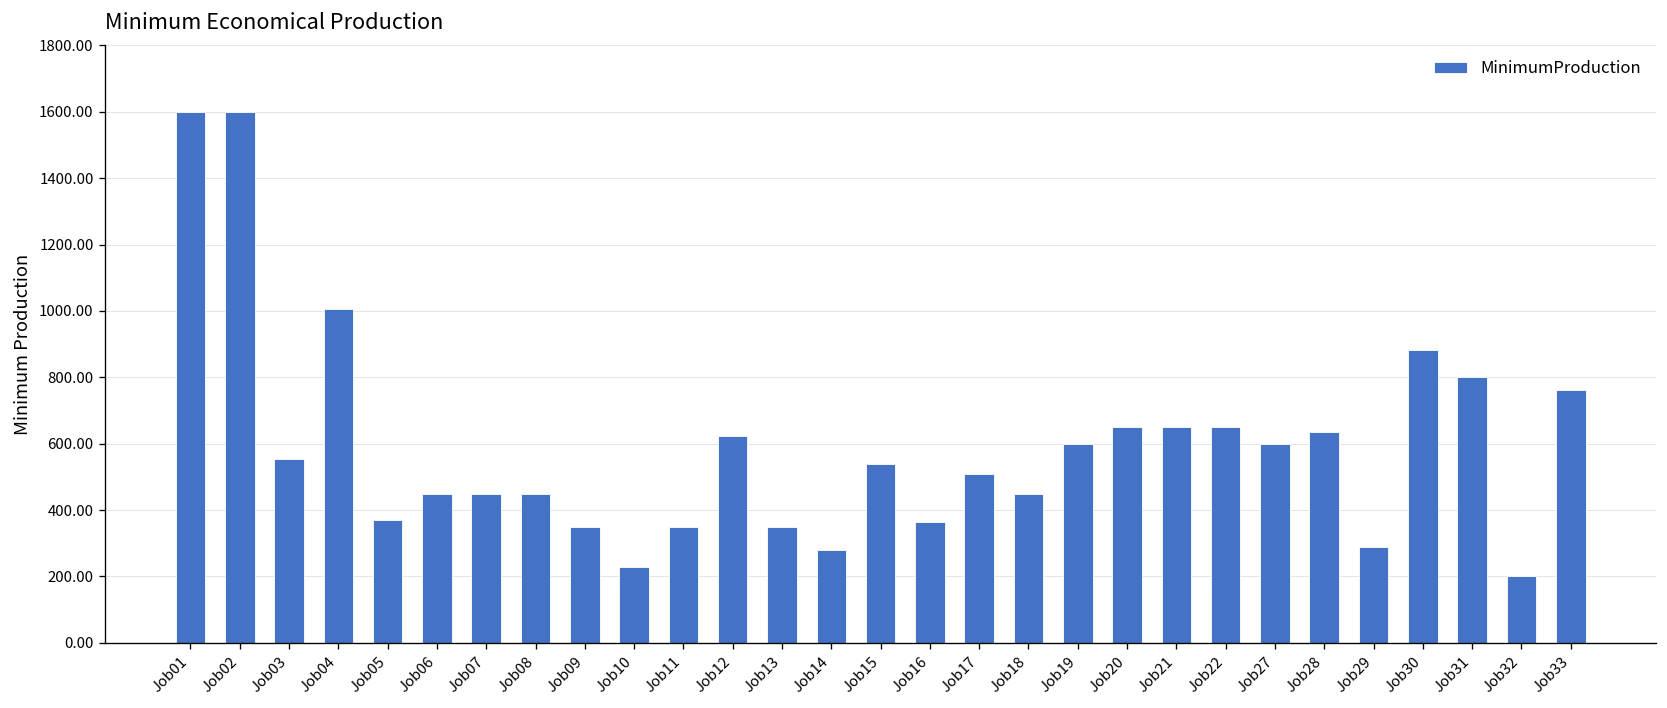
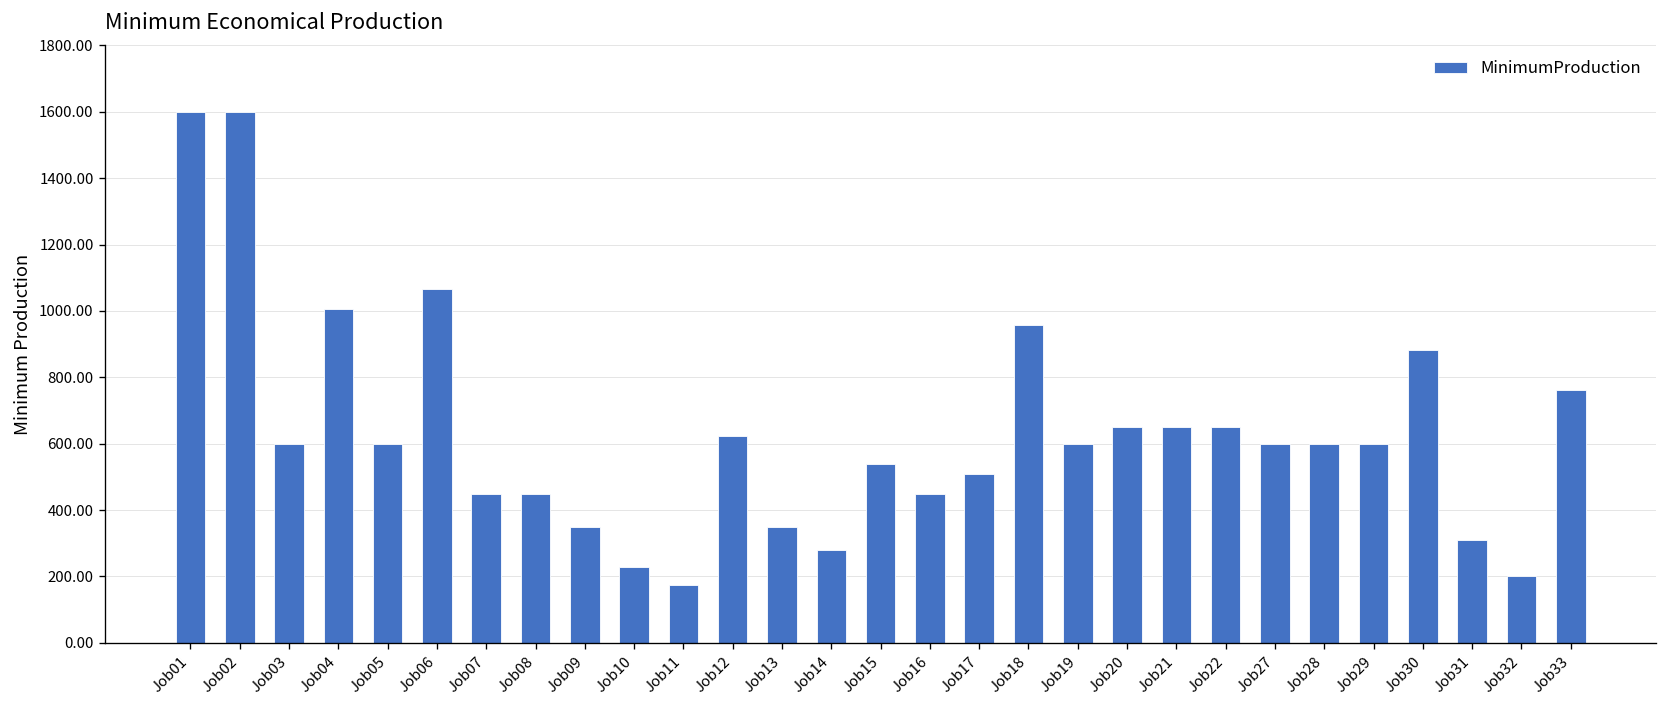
  {
    "Job01": 1600,
    "Job02": 1600,
-   "Job03": 560,
+   "Job03": 600,
    "Job04": 1010,
-   "Job05": 370,
-   "Job06": 450,
+   "Job05": 600,
+   "Job06": 1070,
    "Job07": 450,
    "Job08": 450,
    "Job09": 350,
    "Job10": 230,
-   "Job11": 350,
+   "Job11": 180,
    "Job12": 620,
    "Job13": 350,
    "Job14": 280,
    "Job15": 540,
-   "Job16": 360,
+   "Job16": 450,
    "Job17": 510,
-   "Job18": 450,
+   "Job18": 960,
    "Job19": 600,
    "Job20": 650,
    "Job21": 650,
    "Job22": 650,
    "Job27": 600,
-   "Job28": 630,
-   "Job29": 290,
+   "Job28": 600,
+   "Job29": 600,
    "Job30": 880,
-   "Job31": 800,
+   "Job31": 310,
    "Job32": 200,
    "Job33": 760
  }
